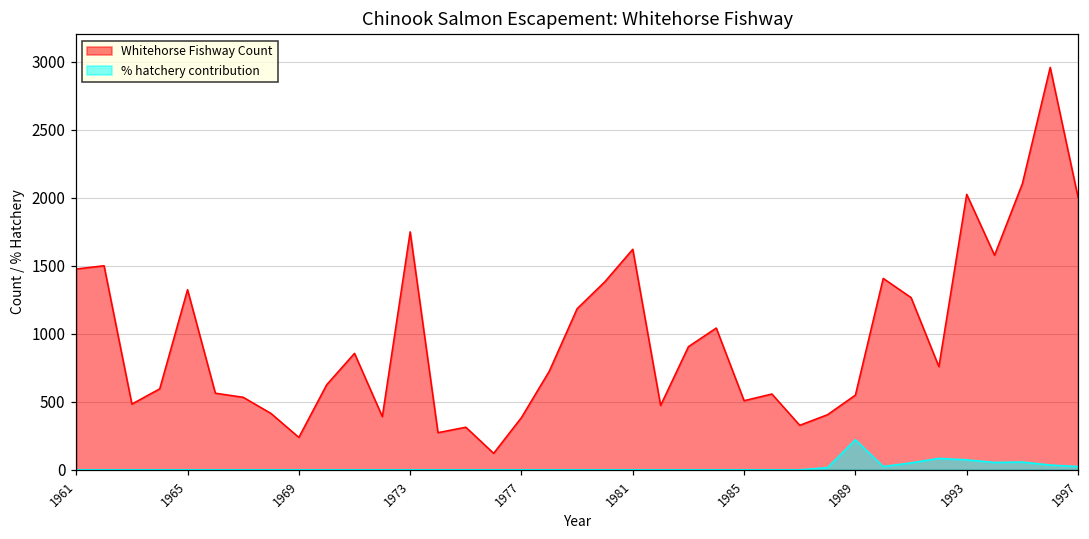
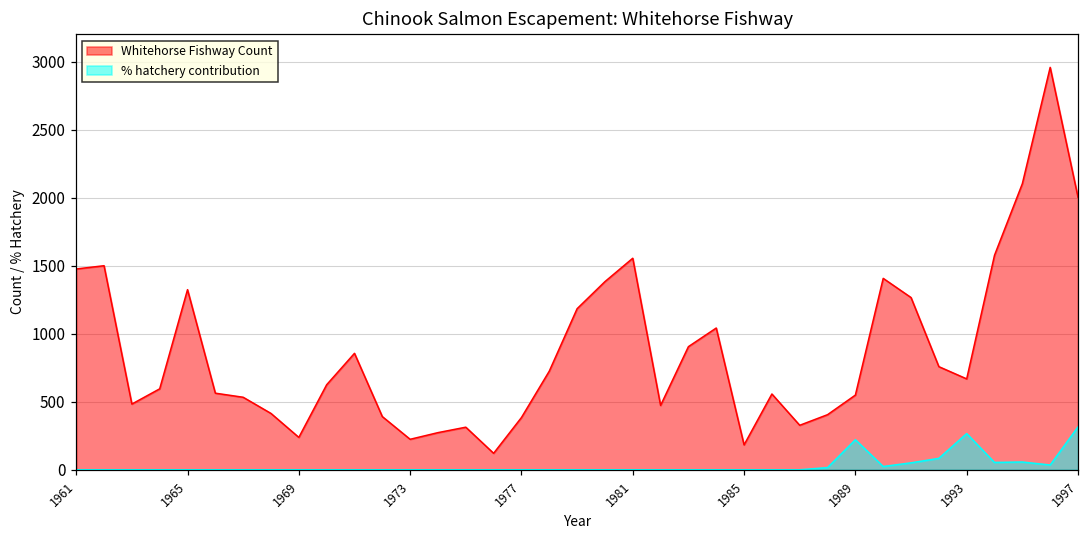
  {
    "Whitehorse Fishway Count": {
      "1961": 1480,
      "1965": 1320,
      "1969": 240,
-     "1973": 1750,
+     "1973": 220,
      "1977": 380,
-     "1981": 1620,
-     "1985": 510,
+     "1981": 1560,
+     "1985": 180,
      "1989": 550,
-     "1993": 2030,
+     "1993": 670,
      "1997": 2000
    },
    "% hatchery contribution": {
      "1961": 0,
      "1965": 0,
      "1969": 0,
      "1973": 0,
      "1977": 0,
      "1981": 0,
      "1985": 0,
      "1989": 220,
-     "1993": 70,
-     "1997": 20
+     "1993": 270,
+     "1997": 320
    }
  }
